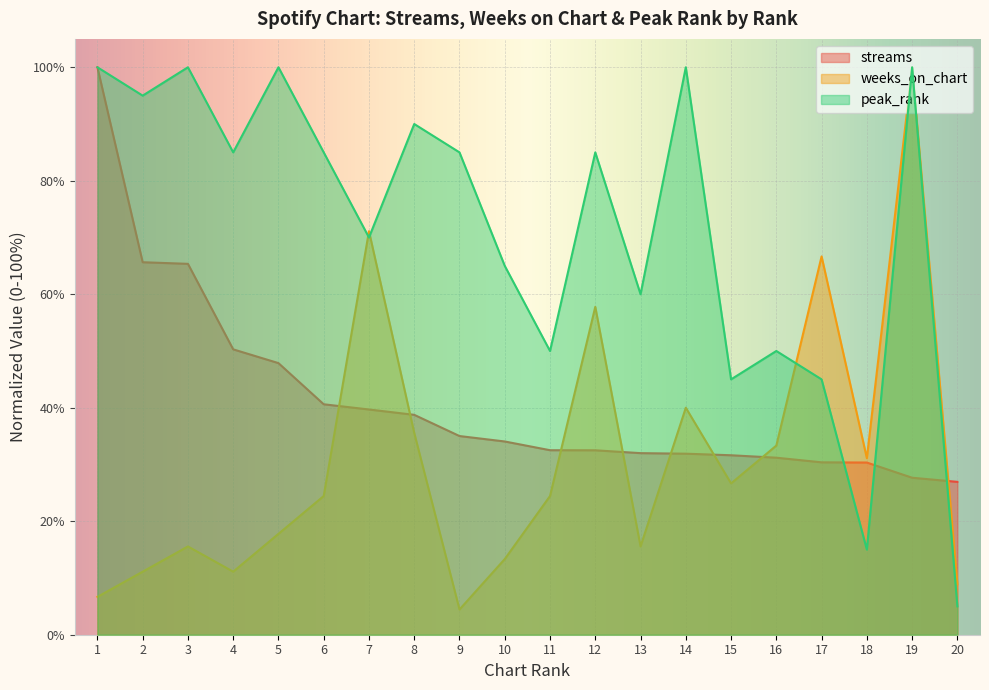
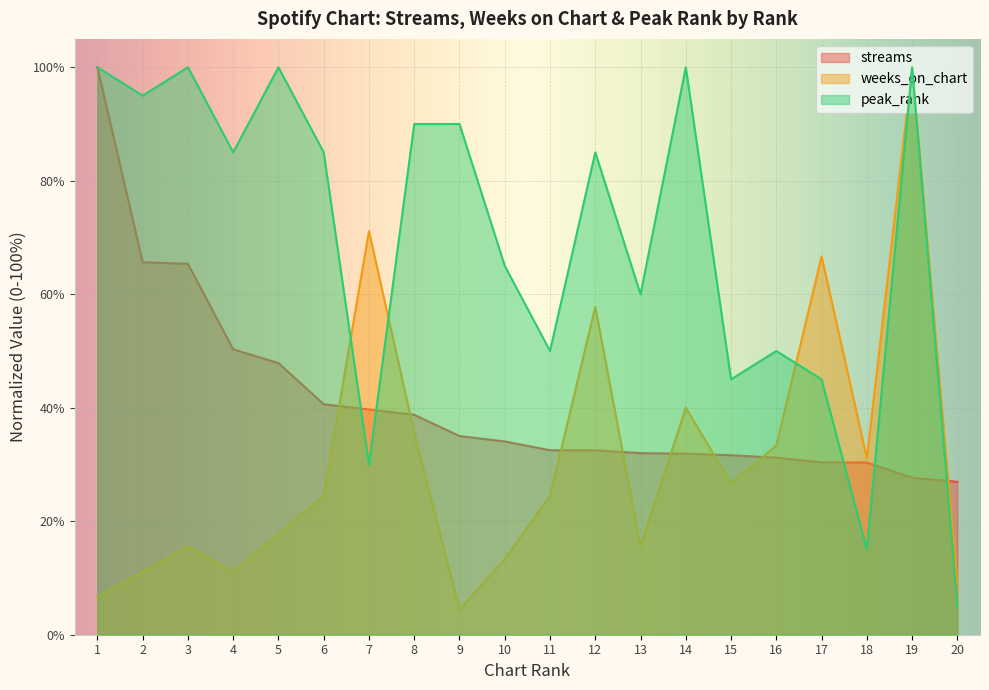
  {
    "streams": {
      "2": "66%",
      "3": "65%",
      "4": "50%",
      "5": "48%",
      "6": "41%",
      "7": "40%",
      "8": "39%",
      "9": "35%",
      "10": "34%",
      "11": "33%",
      "12": "33%",
      "13": "32%",
      "14": "32%",
      "15": "32%",
      "16": "31%",
      "17": "30%",
      "18": "30%",
      "19": "28%",
      "20": "27%"
    },
    "weeks_on_chart": {
      "1": "7%",
      "2": "11%",
      "3": "16%",
      "4": "11%",
      "5": "18%",
      "6": "24%",
      "7": "71%",
      "8": "36%",
      "9": "4%",
      "10": "13%",
      "11": "24%",
      "12": "58%",
      "13": "16%",
      "14": "40%",
      "15": "27%",
      "16": "33%",
      "17": "67%",
      "18": "31%",
      "20": "9%"
    },
    "peak_rank": {
      "2": "95%",
      "3": "100%",
      "4": "85%",
      "5": "100%",
      "6": "85%",
-     "7": "70%",
+     "7": "30%",
      "8": "90%",
-     "9": "85%",
+     "9": "90%",
      "10": "65%",
      "11": "50%",
      "12": "85%",
      "13": "60%",
      "14": "100%",
      "15": "45%",
      "16": "50%",
      "17": "45%",
      "18": "15%",
      "20": "5%"
    }
  }
